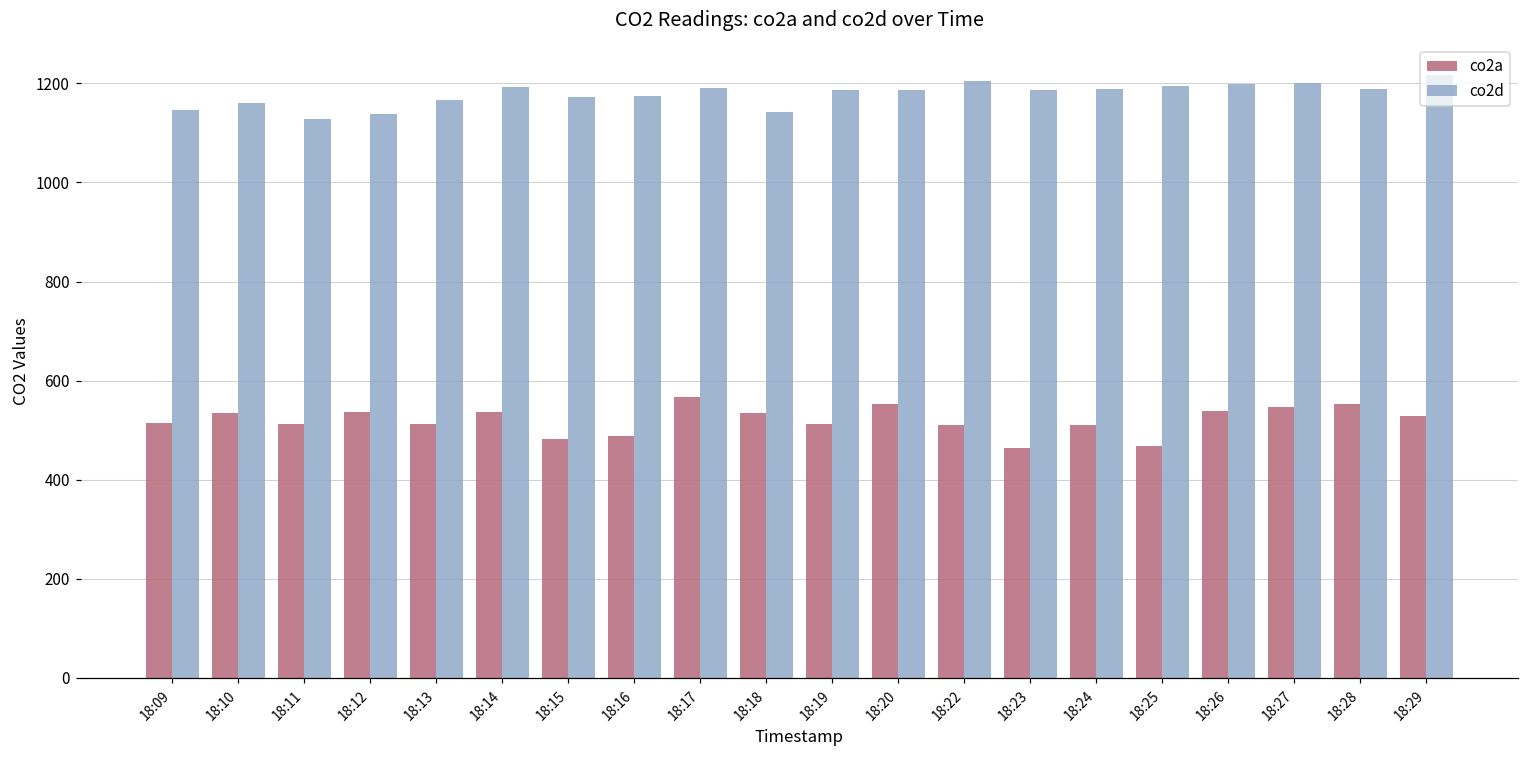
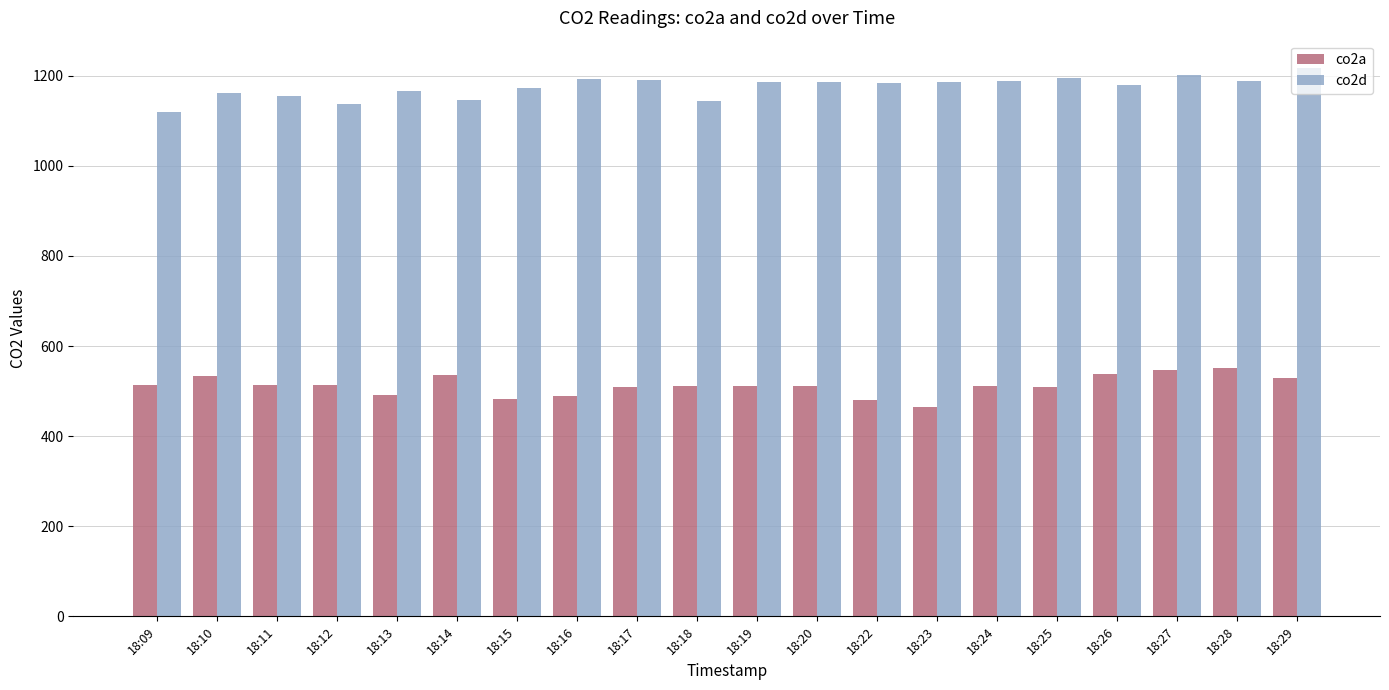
  {
    "co2a": {
      "18:09": 510,
      "18:10": 530,
      "18:11": 510,
-     "18:12": 540,
-     "18:13": 510,
+     "18:12": 510,
+     "18:13": 490,
      "18:14": 540,
      "18:15": 480,
      "18:16": 490,
-     "18:17": 570,
-     "18:18": 540,
+     "18:17": 510,
+     "18:18": 510,
      "18:19": 510,
-     "18:20": 550,
-     "18:22": 510,
+     "18:20": 510,
+     "18:22": 480,
      "18:23": 460,
      "18:24": 510,
-     "18:25": 470,
+     "18:25": 510,
      "18:26": 540,
      "18:27": 550,
      "18:28": 550,
      "18:29": 530
    },
    "co2d": {
-     "18:09": 1150,
+     "18:09": 1120,
      "18:10": 1160,
-     "18:11": 1130,
+     "18:11": 1160,
      "18:12": 1140,
      "18:13": 1170,
-     "18:14": 1190,
+     "18:14": 1150,
      "18:15": 1170,
-     "18:16": 1170,
+     "18:16": 1190,
      "18:17": 1190,
      "18:18": 1140,
      "18:19": 1190,
      "18:20": 1190,
-     "18:22": 1200,
+     "18:22": 1180,
      "18:23": 1190,
      "18:24": 1190,
      "18:25": 1190,
-     "18:26": 1200,
+     "18:26": 1180,
      "18:27": 1200,
      "18:28": 1190
    }
  }
